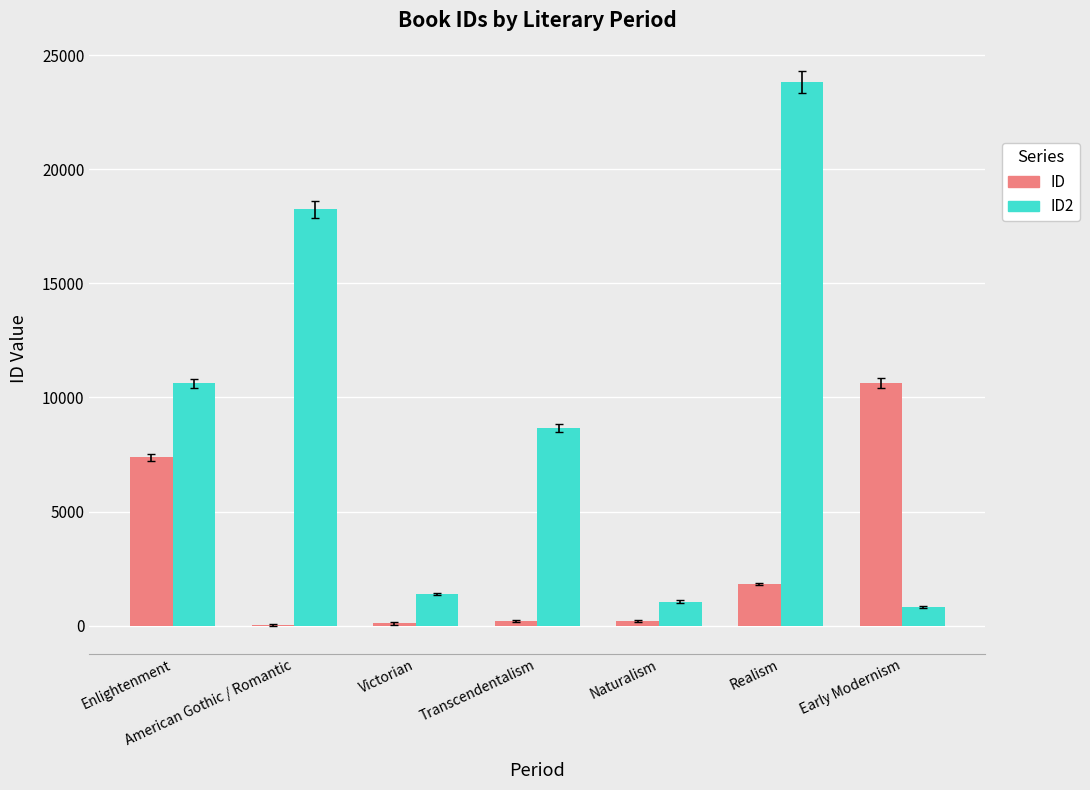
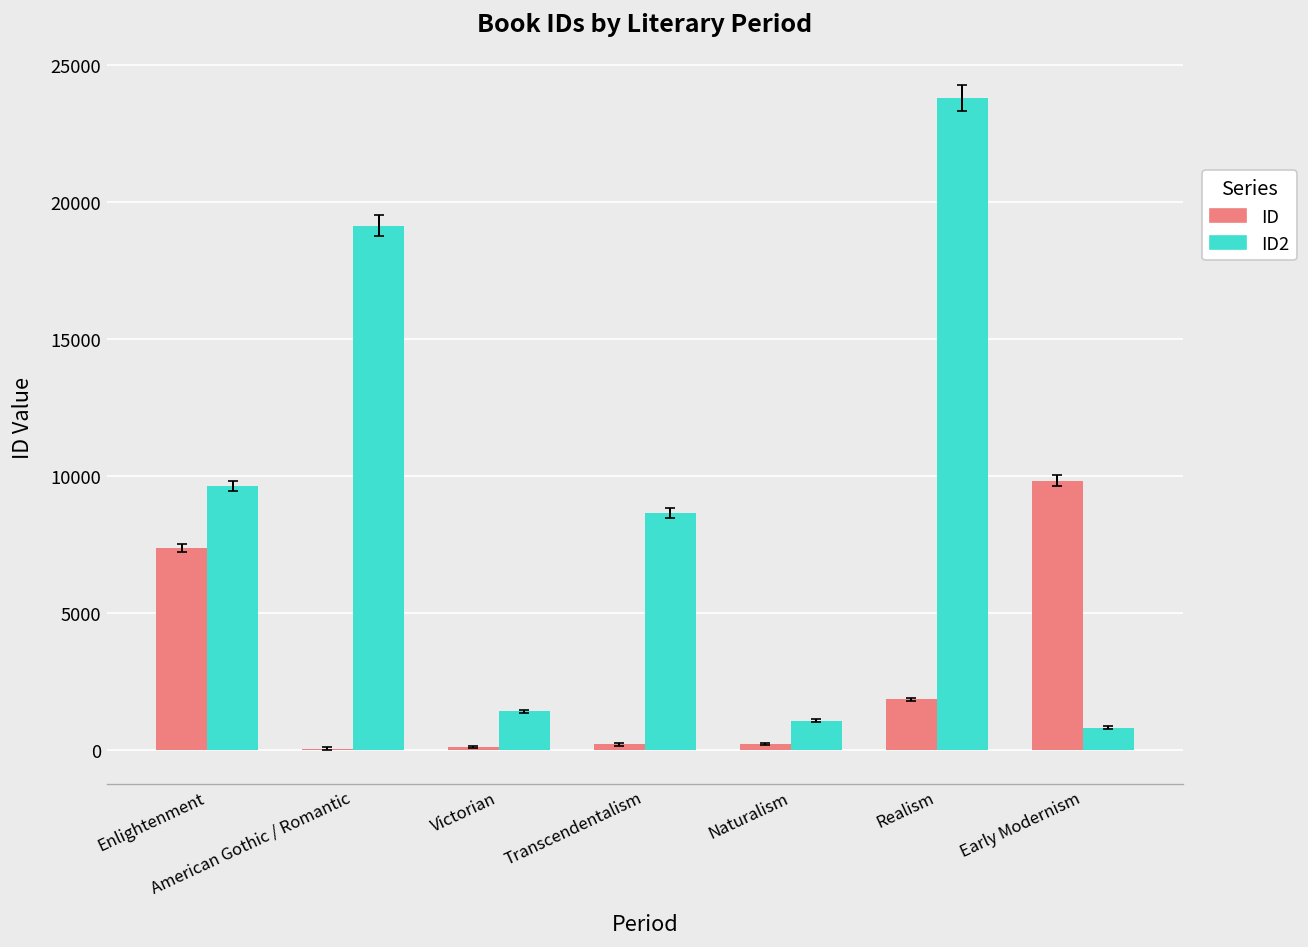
  {
    "ID": {
      "Enlightenment": 7400,
      "Transcendentalism": 200,
      "Naturalism": 200,
      "Realism": 1800,
-     "Early Modernism": 10600
+     "Early Modernism": 9800
    },
    "ID2": {
-     "Enlightenment": 10600,
-     "American Gothic / Romantic": 18200,
+     "Enlightenment": 9600,
+     "American Gothic / Romantic": 19100,
      "Victorian": 1400,
      "Transcendentalism": 8600,
      "Naturalism": 1100,
      "Realism": 23800,
      "Early Modernism": 800
    }
  }
